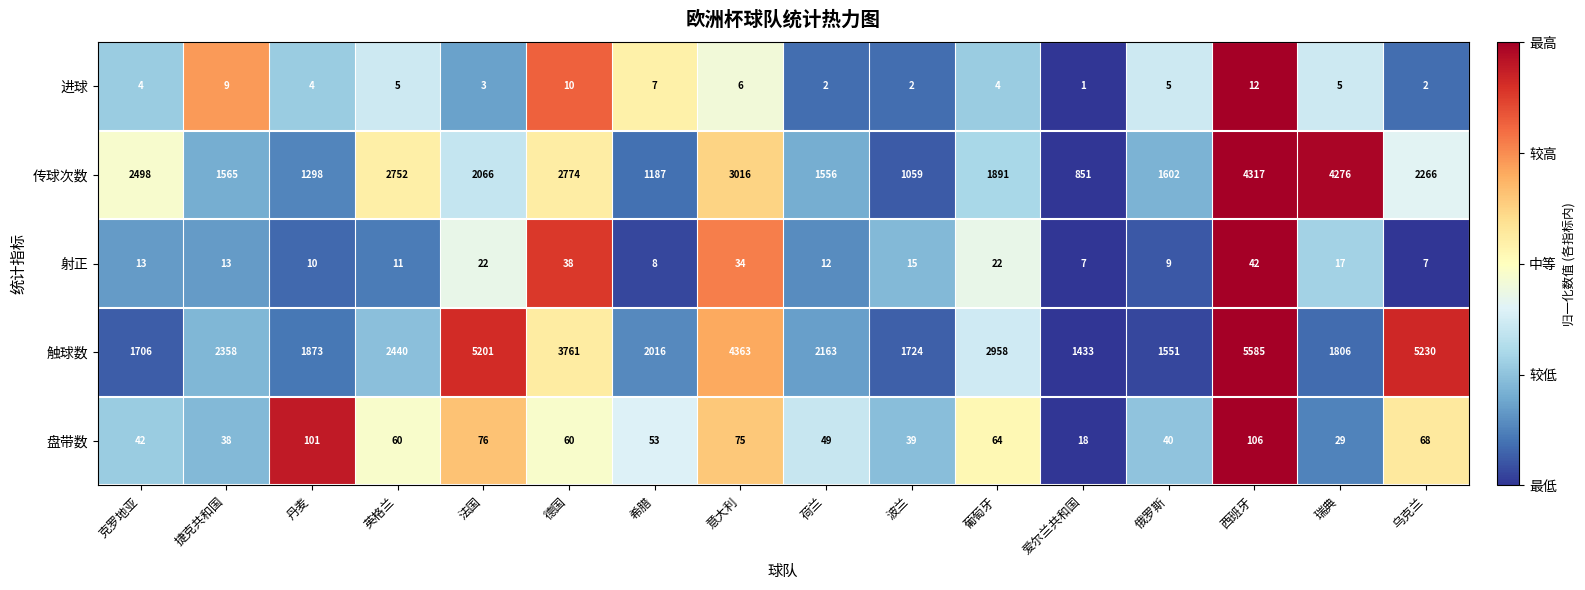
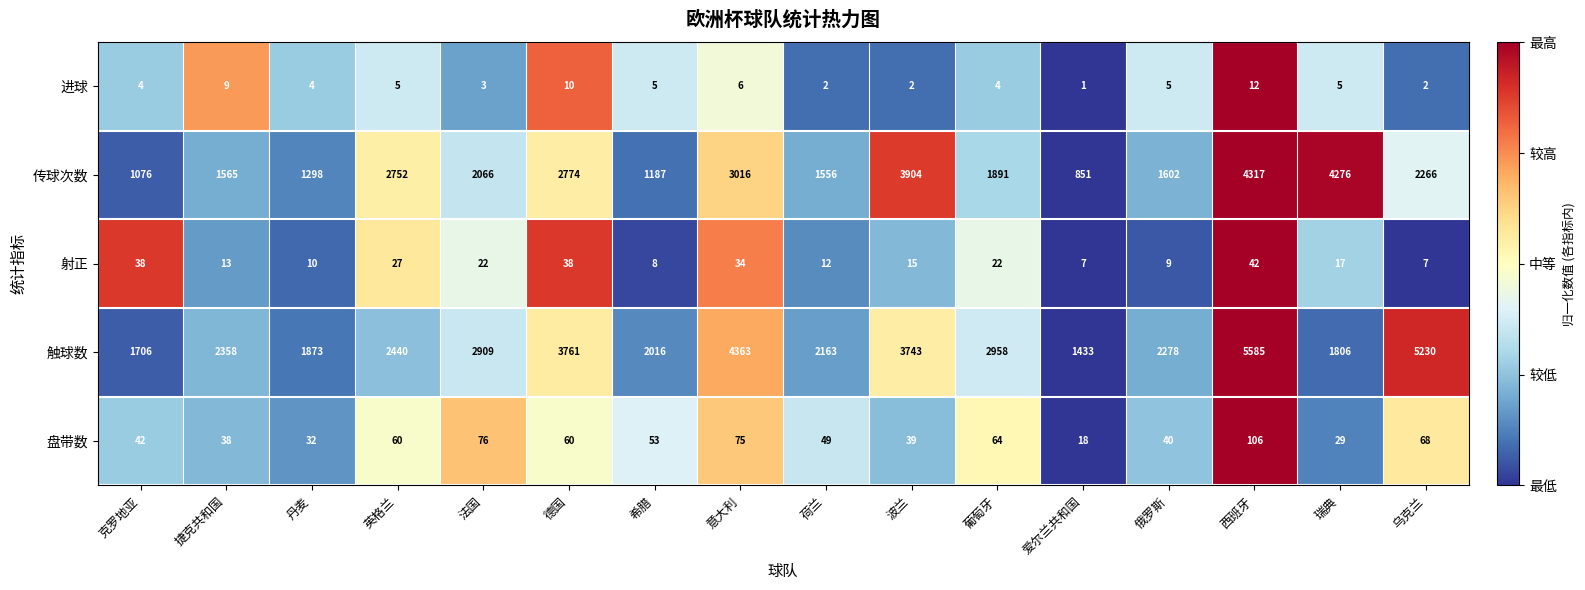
  {
    "进球": {
      "克罗地亚": 4,
      "捷克共和国": 9,
      "丹麦": 4,
      "英格兰": 5,
      "法国": 3,
      "德国": 10,
-     "希腊": 7,
+     "希腊": 5,
      "意大利": 6,
      "荷兰": 2,
      "波兰": 2,
      "葡萄牙": 4,
      "爱尔兰共和国": 1,
      "俄罗斯": 5,
      "西班牙": 12,
      "瑞典": 5,
      "乌克兰": 2
    },
    "传球次数": {
-     "克罗地亚": 2498,
+     "克罗地亚": 1076,
      "捷克共和国": 1565,
      "丹麦": 1298,
      "英格兰": 2752,
      "法国": 2066,
      "德国": 2774,
      "希腊": 1187,
      "意大利": 3016,
      "荷兰": 1556,
-     "波兰": 1059,
+     "波兰": 3904,
      "葡萄牙": 1891,
      "爱尔兰共和国": 851,
      "俄罗斯": 1602,
      "西班牙": 4317,
      "瑞典": 4276,
      "乌克兰": 2266
    },
    "射正": {
-     "克罗地亚": 13,
+     "克罗地亚": 38,
      "捷克共和国": 13,
      "丹麦": 10,
-     "英格兰": 11,
+     "英格兰": 27,
      "法国": 22,
      "德国": 38,
      "希腊": 8,
      "意大利": 34,
      "荷兰": 12,
      "波兰": 15,
      "葡萄牙": 22,
      "爱尔兰共和国": 7,
      "俄罗斯": 9,
      "西班牙": 42,
      "瑞典": 17,
      "乌克兰": 7
    },
    "触球数": {
      "克罗地亚": 1706,
      "捷克共和国": 2358,
      "丹麦": 1873,
      "英格兰": 2440,
-     "法国": 5201,
+     "法国": 2909,
      "德国": 3761,
      "希腊": 2016,
      "意大利": 4363,
      "荷兰": 2163,
-     "波兰": 1724,
+     "波兰": 3743,
      "葡萄牙": 2958,
      "爱尔兰共和国": 1433,
-     "俄罗斯": 1551,
+     "俄罗斯": 2278,
      "西班牙": 5585,
      "瑞典": 1806,
      "乌克兰": 5230
    },
    "盘带数": {
      "克罗地亚": 42,
      "捷克共和国": 38,
-     "丹麦": 101,
+     "丹麦": 32,
      "英格兰": 60,
      "法国": 76,
      "德国": 60,
      "希腊": 53,
      "意大利": 75,
      "荷兰": 49,
      "波兰": 39,
      "葡萄牙": 64,
      "爱尔兰共和国": 18,
      "俄罗斯": 40,
      "西班牙": 106,
      "瑞典": 29,
      "乌克兰": 68
    }
  }
